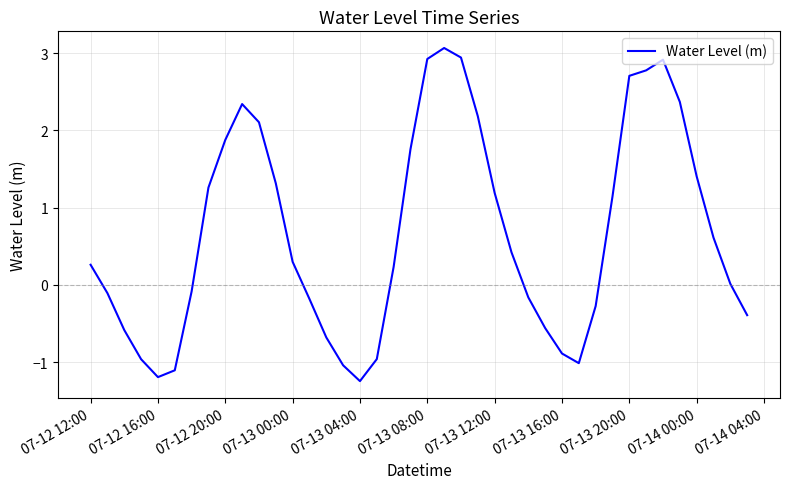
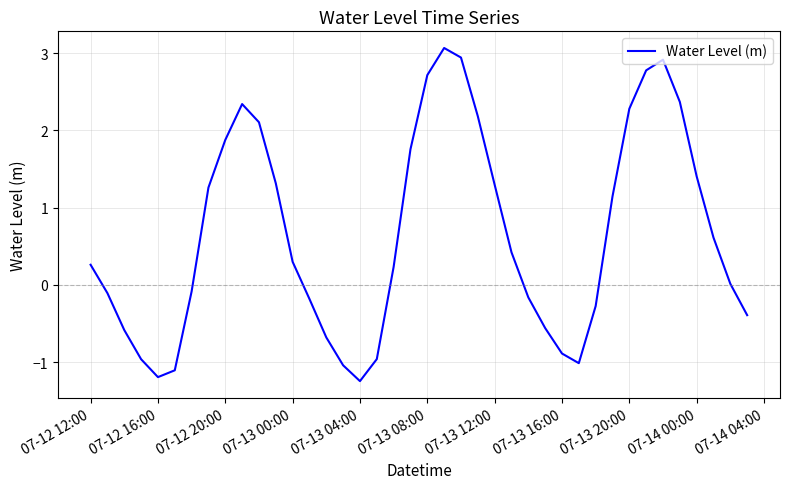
  {
    "07-12 12:00": 0.3,
    "07-12 16:00": -1.2,
    "07-12 20:00": 1.9,
    "07-13 00:00": 0.3,
    "07-13 04:00": -1.2,
-   "07-13 08:00": 2.9,
-   "07-13 12:00": 1.2,
+   "07-13 08:00": 2.7,
+   "07-13 12:00": 1.3,
    "07-13 16:00": -0.9,
-   "07-13 20:00": 2.7,
+   "07-13 20:00": 2.3,
    "07-14 00:00": 1.4
  }
